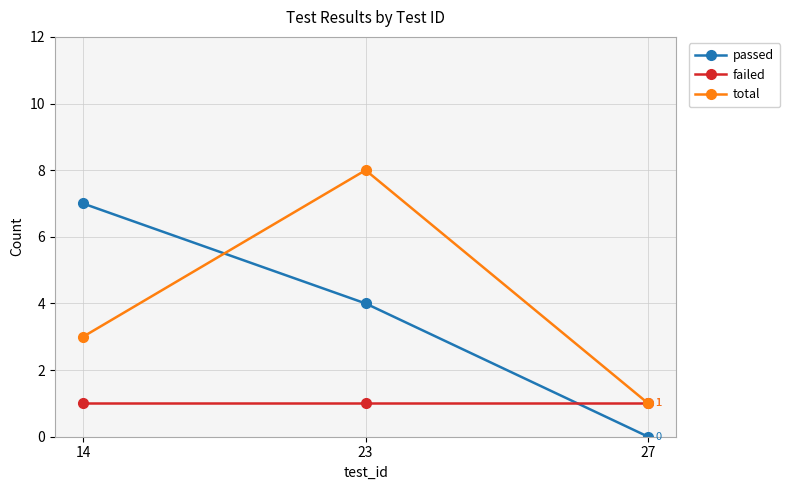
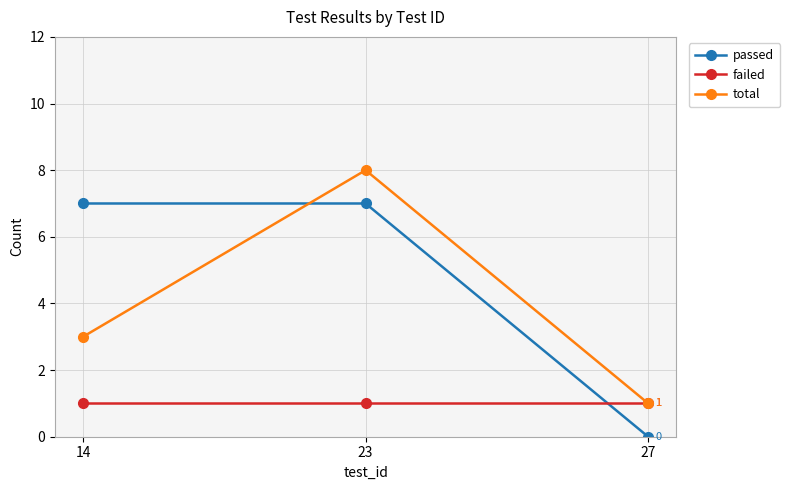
  {
    "passed": {
      "14": 7,
-     "23": 4
+     "23": 7
    },
    "failed": {
      "14": 1,
      "23": 1
    },
    "total": {
      "14": 3,
      "23": 8
    }
  }
